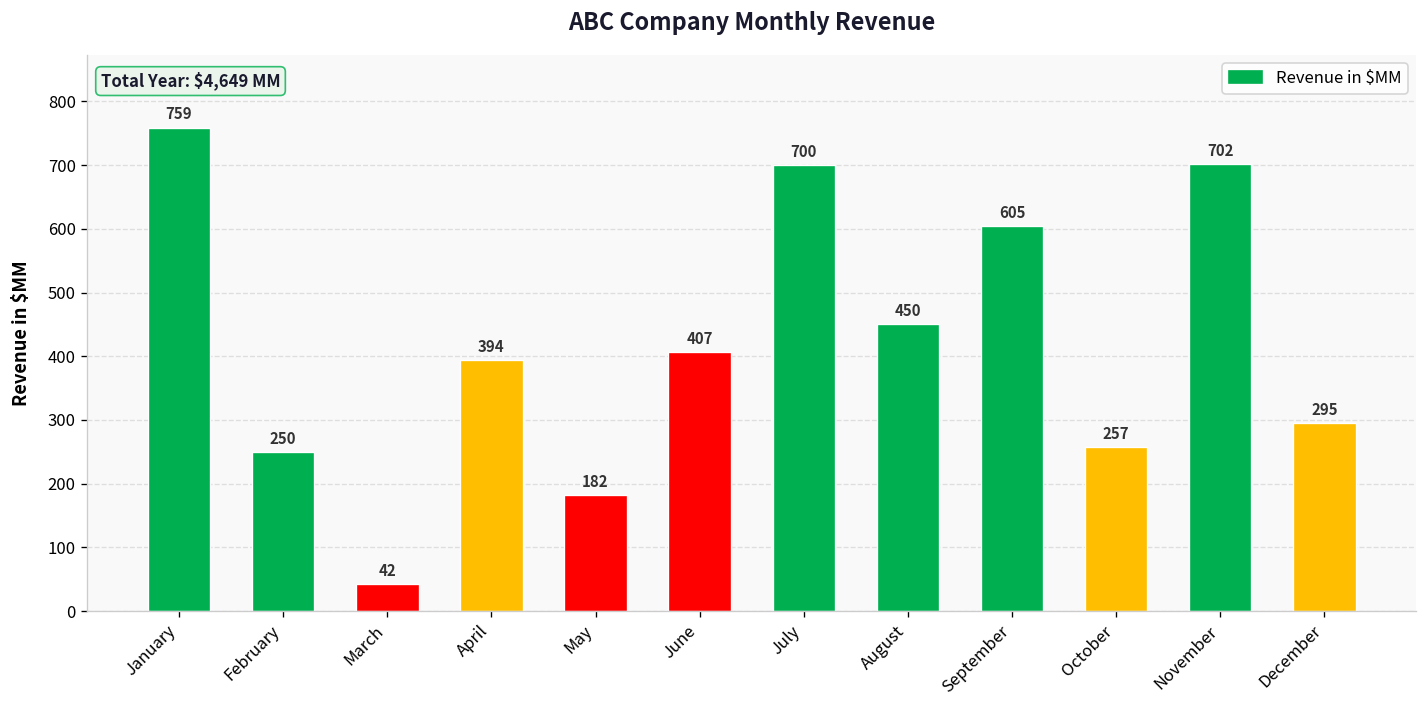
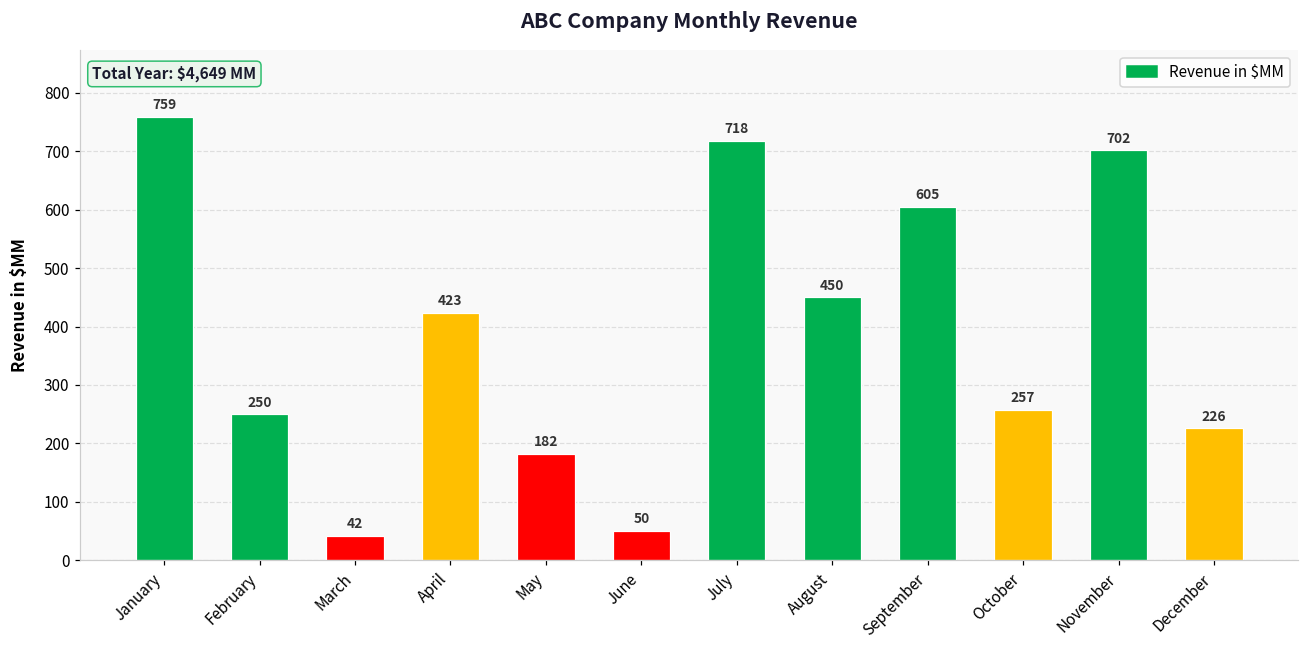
  {
    "January": 759,
    "February": 250,
    "March": 42,
-   "April": 394,
+   "April": 423,
    "May": 182,
-   "June": 407,
-   "July": 700,
+   "June": 50,
+   "July": 718,
    "August": 450,
    "September": 605,
    "October": 257,
    "November": 702,
-   "December": 295
+   "December": 226
  }
